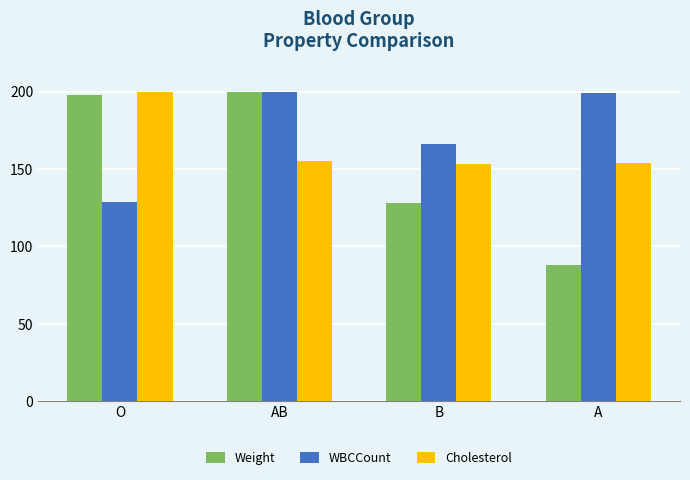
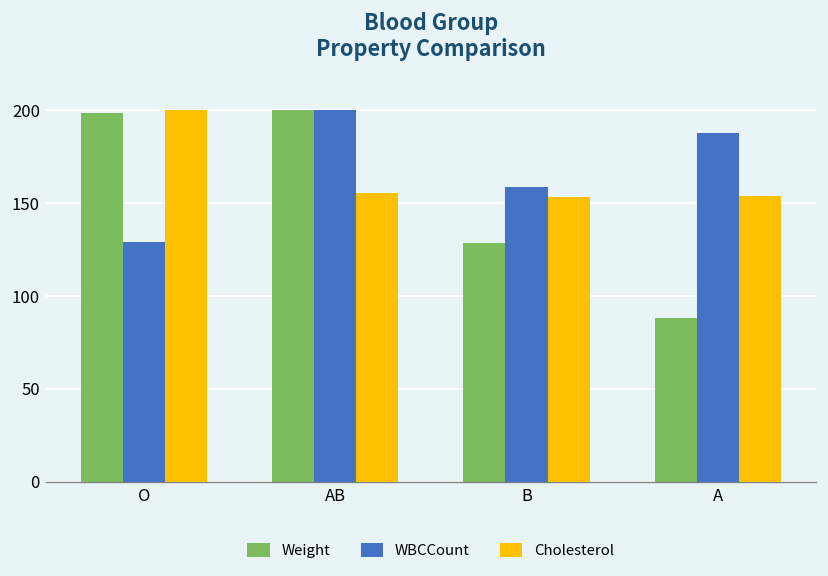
  {
    "Weight": {
      "O": 198,
      "AB": 200,
      "B": 128,
      "A": 88
    },
    "WBCCount": {
      "O": 129,
      "AB": 200,
-     "B": 166,
-     "A": 199
+     "B": 158,
+     "A": 187
    },
    "Cholesterol": {
      "O": 200,
      "AB": 155,
      "B": 153,
      "A": 154
    }
  }
